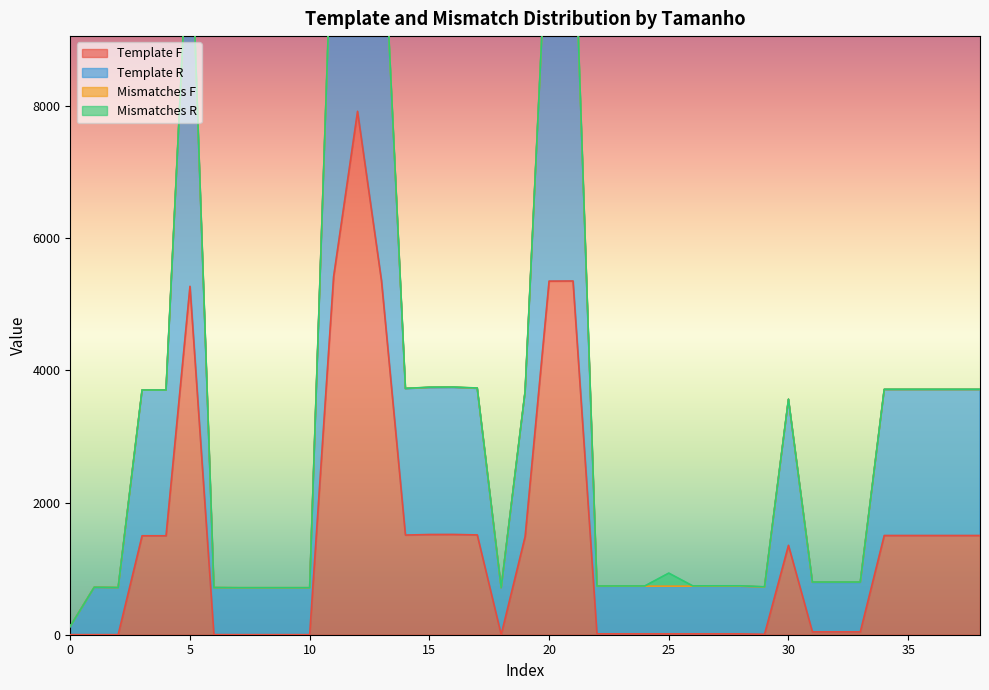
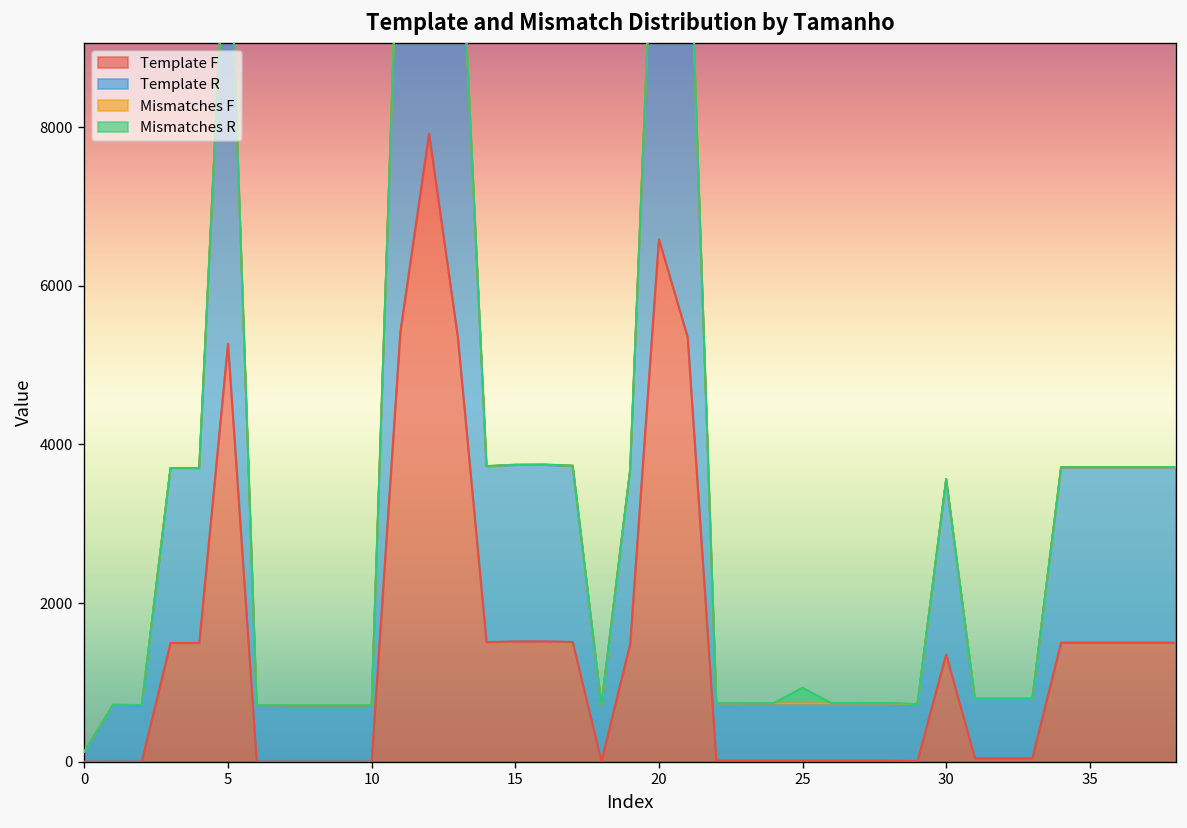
  {
    "Template F": {
      "0": 0,
      "5": 5300,
      "10": 0,
      "15": 1500,
-     "20": 5400,
+     "20": 6600,
      "25": 0,
      "30": 1400,
      "35": 1500
    },
    "Mismatches R": {
      "25": 200
    }
  }
